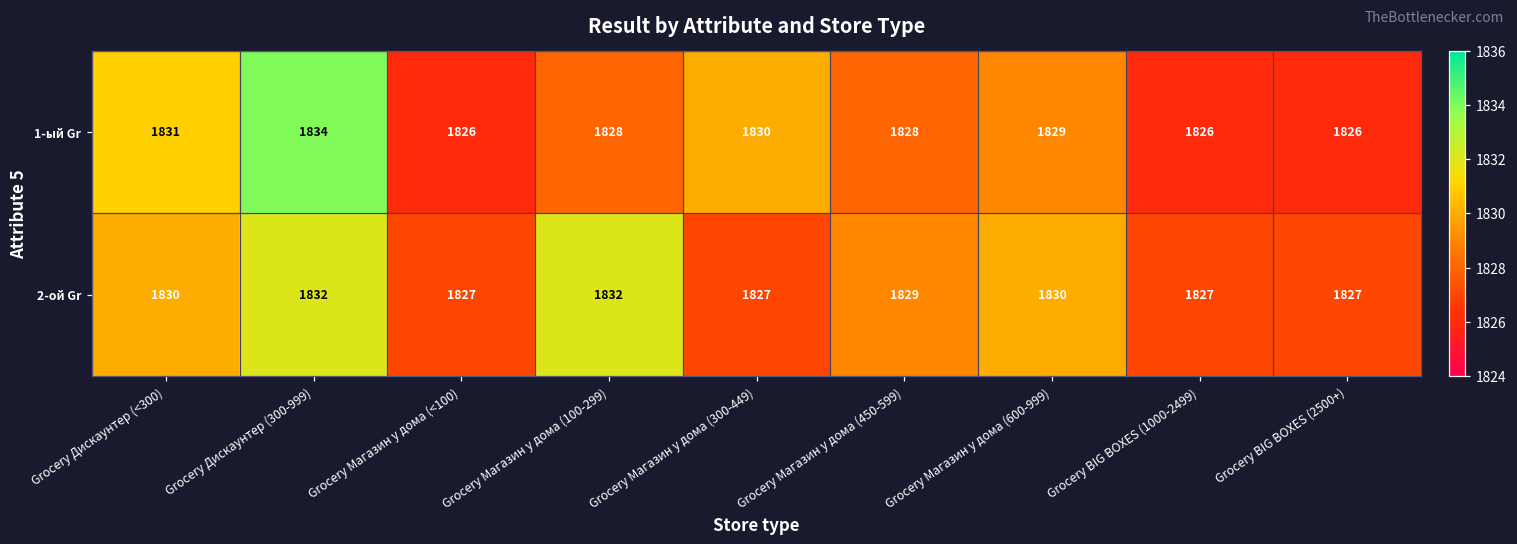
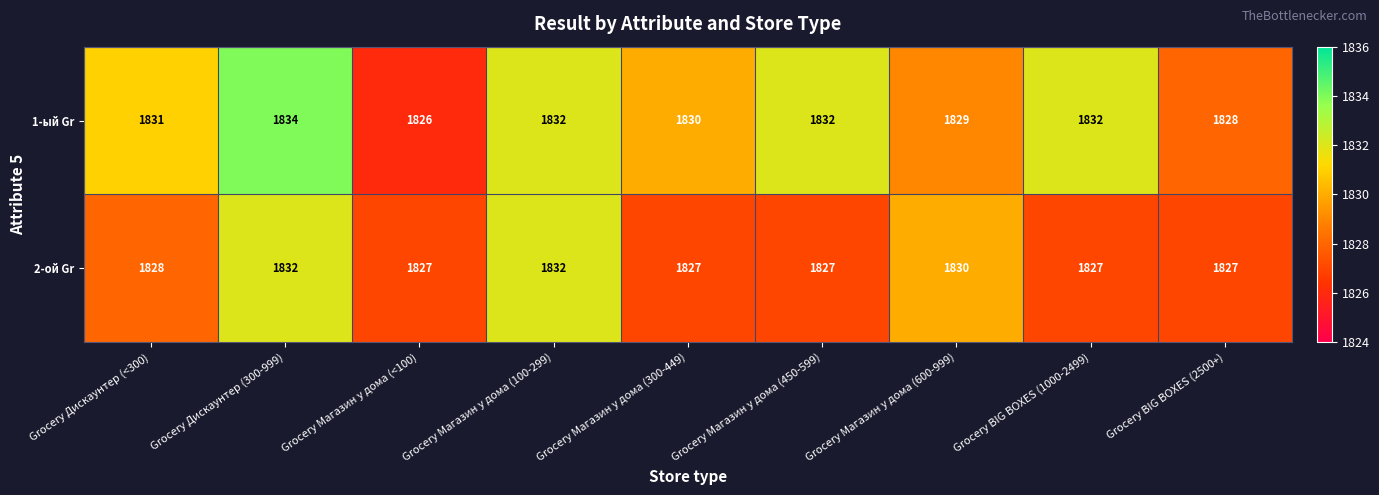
  {
    "1-ый Gr": {
      "Grocery Дискаунтер (<300)": 1831,
      "Grocery Дискаунтер (300-999)": 1834,
      "Grocery Магазин у дома (<100)": 1826,
-     "Grocery Магазин у дома (100-299)": 1828,
+     "Grocery Магазин у дома (100-299)": 1832,
      "Grocery Магазин у дома (300-449)": 1830,
-     "Grocery Магазин у дома (450-599)": 1828,
+     "Grocery Магазин у дома (450-599)": 1832,
      "Grocery Магазин у дома (600-999)": 1829,
-     "Grocery BIG BOXES (1000-2499)": 1826,
-     "Grocery BIG BOXES (2500+)": 1826
+     "Grocery BIG BOXES (1000-2499)": 1832,
+     "Grocery BIG BOXES (2500+)": 1828
    },
    "2-ой Gr": {
-     "Grocery Дискаунтер (<300)": 1830,
+     "Grocery Дискаунтер (<300)": 1828,
      "Grocery Дискаунтер (300-999)": 1832,
      "Grocery Магазин у дома (<100)": 1827,
      "Grocery Магазин у дома (100-299)": 1832,
      "Grocery Магазин у дома (300-449)": 1827,
-     "Grocery Магазин у дома (450-599)": 1829,
+     "Grocery Магазин у дома (450-599)": 1827,
      "Grocery Магазин у дома (600-999)": 1830,
      "Grocery BIG BOXES (1000-2499)": 1827,
      "Grocery BIG BOXES (2500+)": 1827
    }
  }
